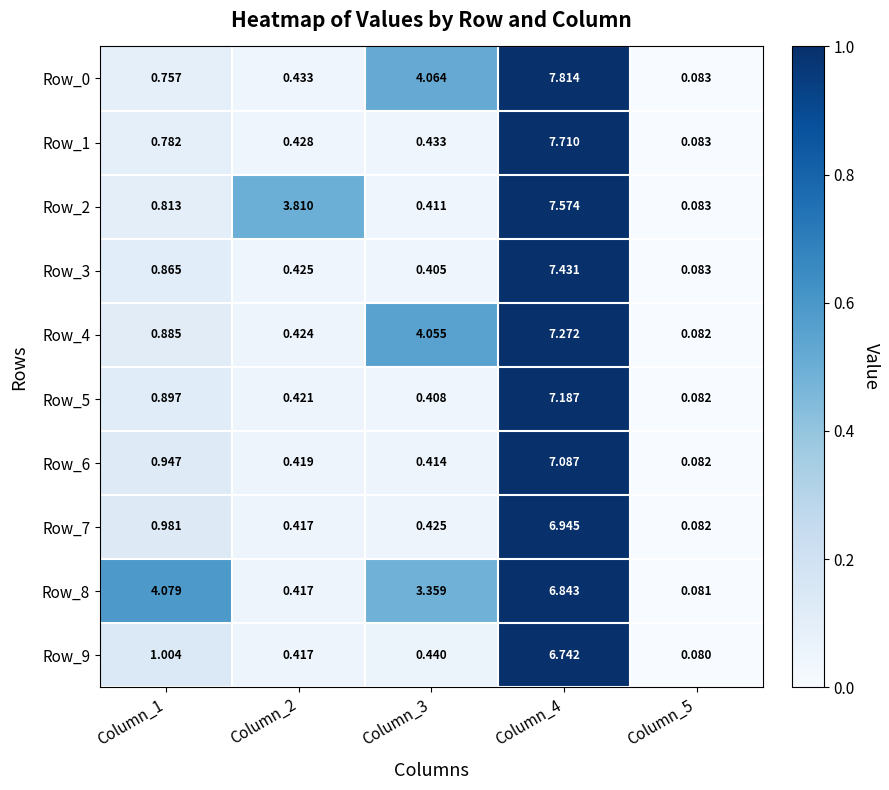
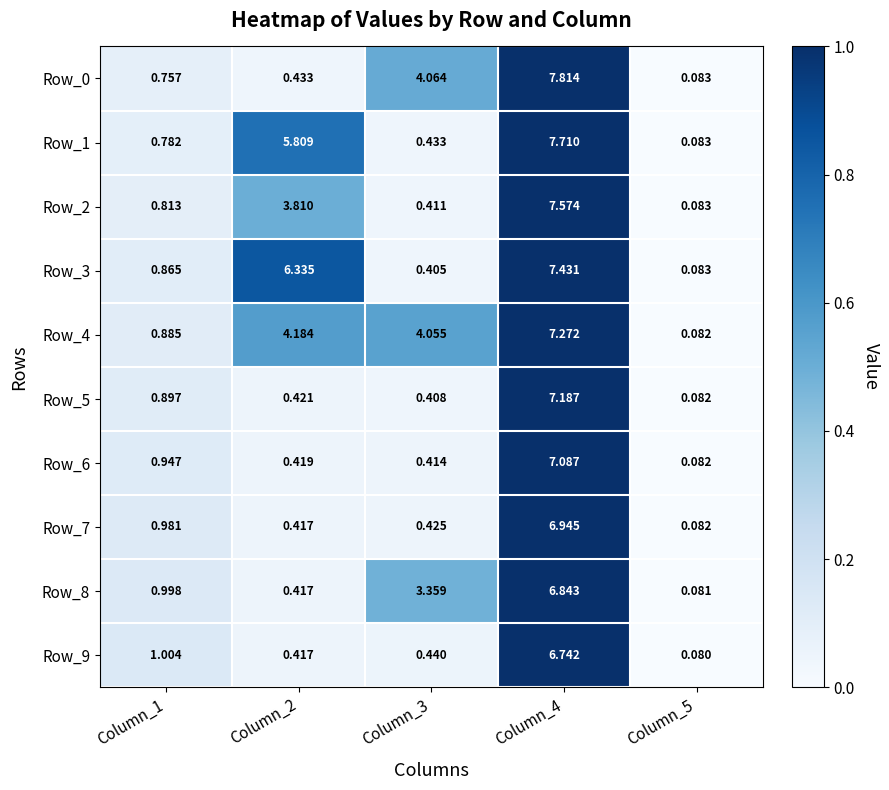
  {
    "Row_0": {
      "Column_1": 0.757,
      "Column_2": 0.433,
      "Column_3": 4.064,
      "Column_4": 7.814,
      "Column_5": 0.083
    },
    "Row_1": {
      "Column_1": 0.782,
-     "Column_2": 0.428,
+     "Column_2": 5.809,
      "Column_3": 0.433,
      "Column_4": 7.710,
      "Column_5": 0.083
    },
    "Row_2": {
      "Column_1": 0.813,
      "Column_2": 3.810,
      "Column_3": 0.411,
      "Column_4": 7.574,
      "Column_5": 0.083
    },
    "Row_3": {
      "Column_1": 0.865,
-     "Column_2": 0.425,
+     "Column_2": 6.335,
      "Column_3": 0.405,
      "Column_4": 7.431,
      "Column_5": 0.083
    },
    "Row_4": {
      "Column_1": 0.885,
-     "Column_2": 0.424,
+     "Column_2": 4.184,
      "Column_3": 4.055,
      "Column_4": 7.272,
      "Column_5": 0.082
    },
    "Row_5": {
      "Column_1": 0.897,
      "Column_2": 0.421,
      "Column_3": 0.408,
      "Column_4": 7.187,
      "Column_5": 0.082
    },
    "Row_6": {
      "Column_1": 0.947,
      "Column_2": 0.419,
      "Column_3": 0.414,
      "Column_4": 7.087,
      "Column_5": 0.082
    },
    "Row_7": {
      "Column_1": 0.981,
      "Column_2": 0.417,
      "Column_3": 0.425,
      "Column_4": 6.945,
      "Column_5": 0.082
    },
    "Row_8": {
-     "Column_1": 4.079,
+     "Column_1": 0.998,
      "Column_2": 0.417,
      "Column_3": 3.359,
      "Column_4": 6.843,
      "Column_5": 0.081
    },
    "Row_9": {
      "Column_1": 1.004,
      "Column_2": 0.417,
      "Column_3": 0.440,
      "Column_4": 6.742,
      "Column_5": 0.080
    }
  }
